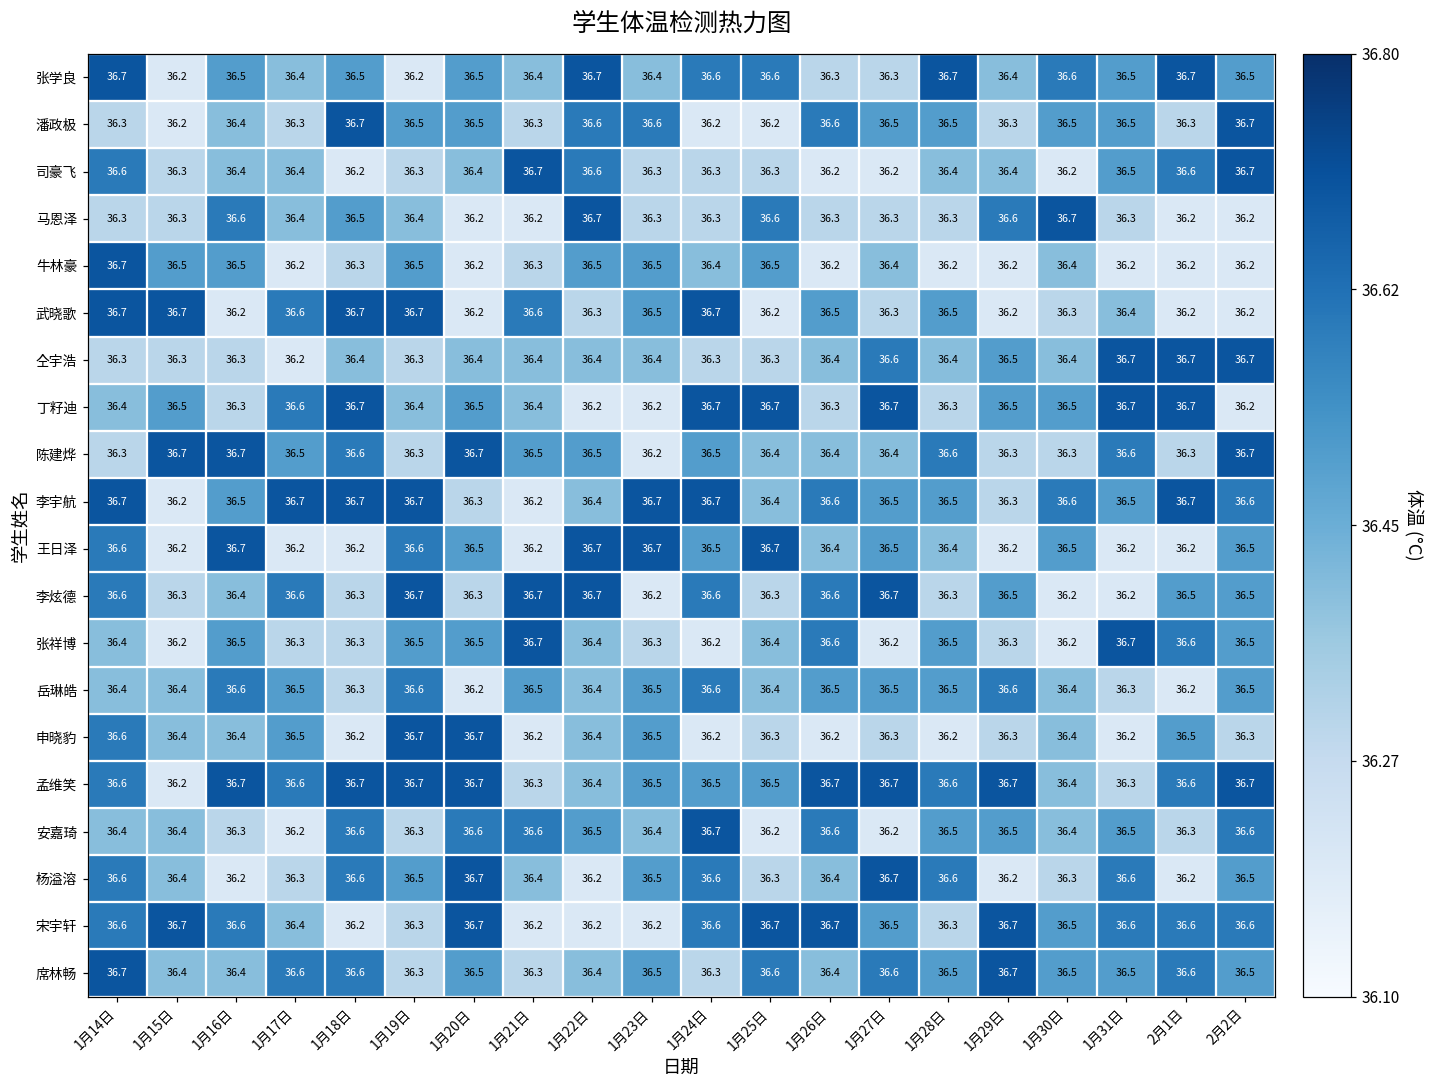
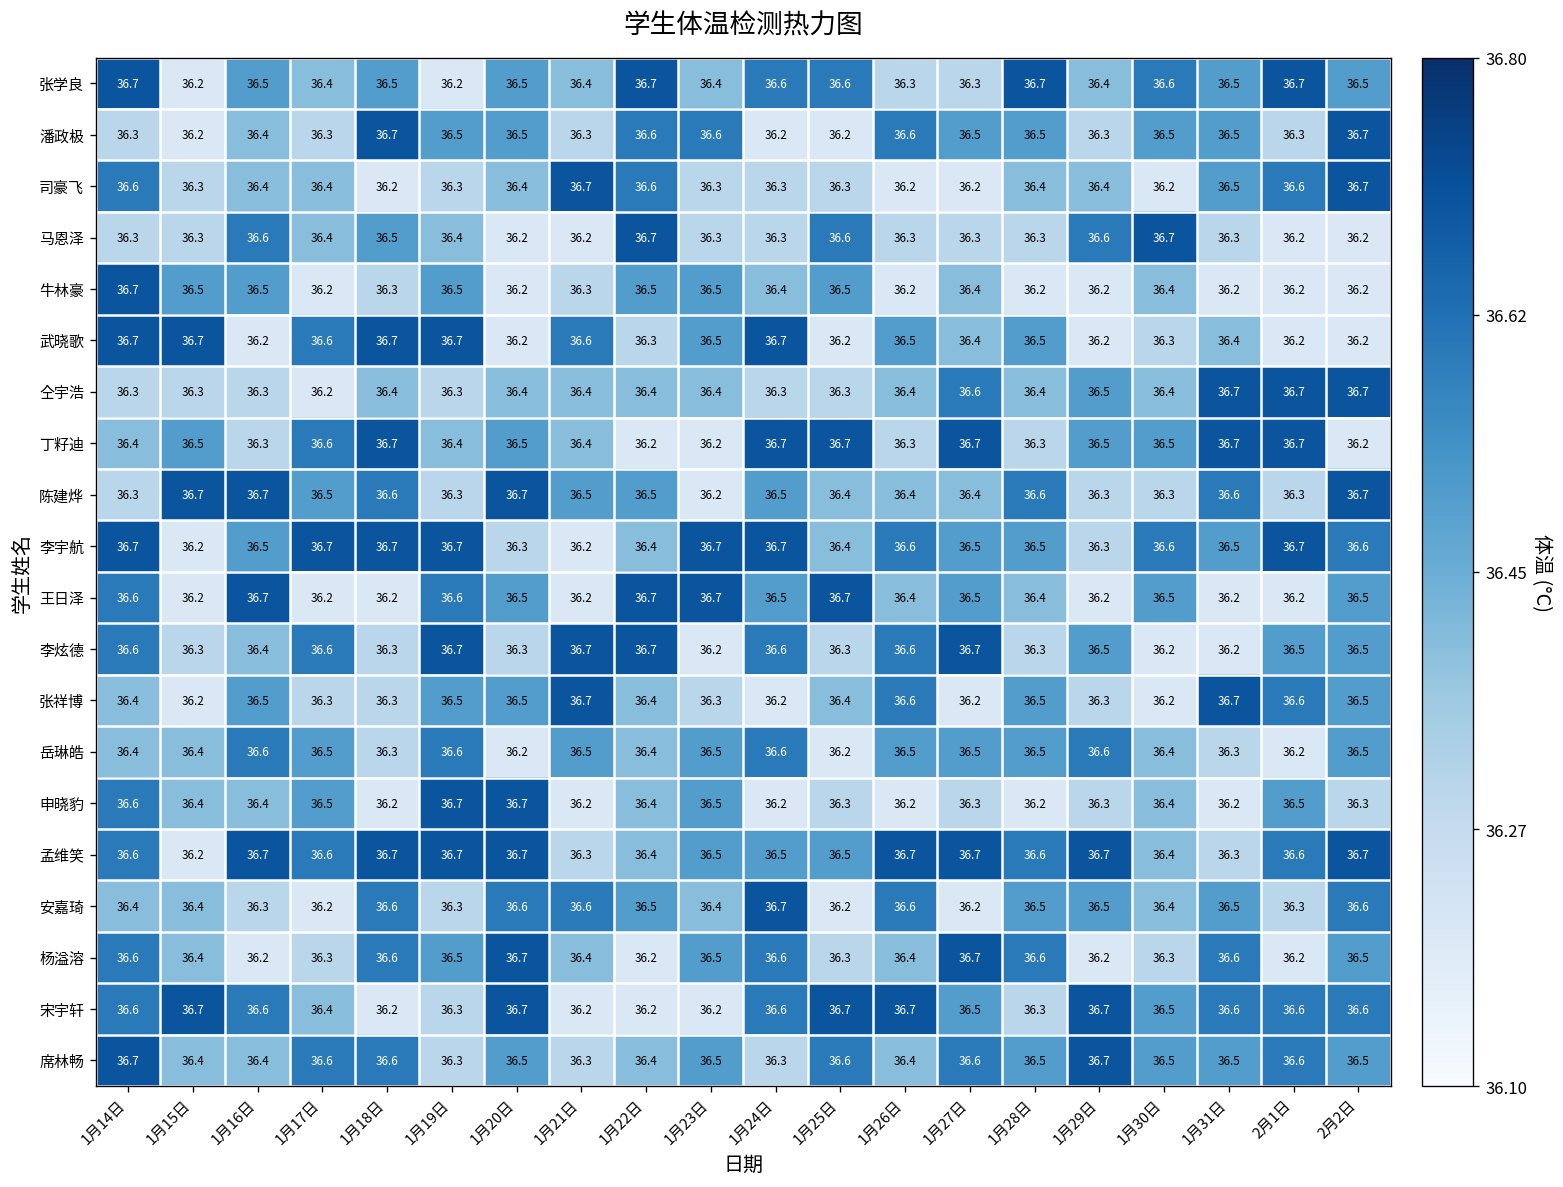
  {
    "武晓歌": {
      "1月14日": 36.7,
      "1月15日": 36.7,
      "1月16日": 36.2,
      "1月17日": 36.6,
      "1月18日": 36.7,
      "1月19日": 36.7,
      "1月20日": 36.2,
      "1月21日": 36.6,
      "1月22日": 36.3,
      "1月23日": 36.5,
      "1月24日": 36.7,
      "1月25日": 36.2,
      "1月26日": 36.5,
-     "1月27日": 36.3,
+     "1月27日": 36.4,
      "1月28日": 36.5,
      "1月29日": 36.2,
      "1月30日": 36.3,
      "1月31日": 36.4,
      "2月1日": 36.2,
      "2月2日": 36.2
    },
    "岳琳皓": {
      "1月14日": 36.4,
      "1月15日": 36.4,
      "1月16日": 36.6,
      "1月17日": 36.5,
      "1月18日": 36.3,
      "1月19日": 36.6,
      "1月20日": 36.2,
      "1月21日": 36.5,
      "1月22日": 36.4,
      "1月23日": 36.5,
      "1月24日": 36.6,
-     "1月25日": 36.4,
+     "1月25日": 36.2,
      "1月26日": 36.5,
      "1月27日": 36.5,
      "1月28日": 36.5,
      "1月29日": 36.6,
      "1月30日": 36.4,
      "1月31日": 36.3,
      "2月1日": 36.2,
      "2月2日": 36.5
    }
  }
